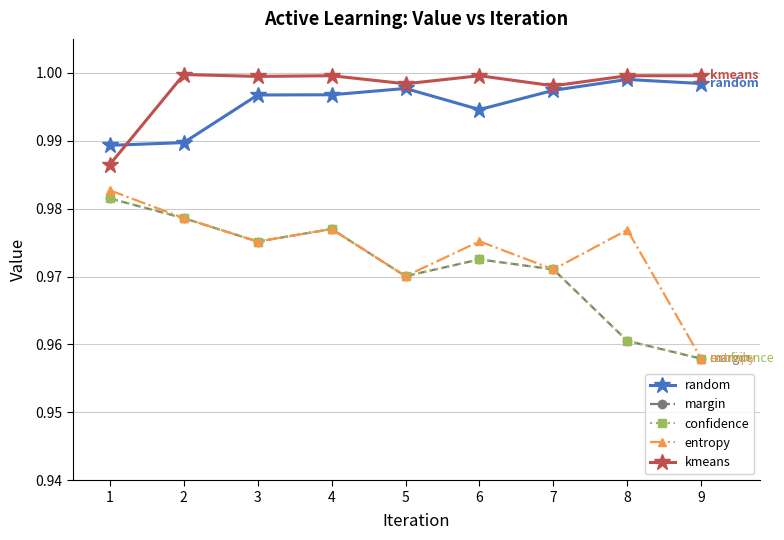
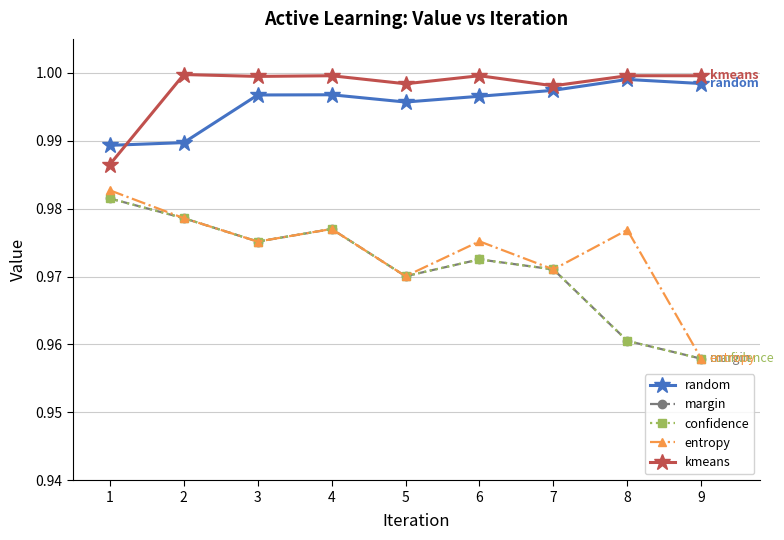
  {
    "random": {
      "1": 0.989,
      "2": 0.990,
      "3": 0.997,
      "4": 0.997,
-     "5": 0.998,
-     "6": 0.995,
+     "5": 0.996,
+     "6": 0.997,
      "7": 0.997,
      "8": 0.999,
      "9": 0.998
    },
    "confidence": {
      "1": 0.982,
      "6": 0.973,
      "8": 0.961
    },
    "entropy": {
      "1": 0.983,
      "6": 0.975,
      "8": 0.977
    },
    "kmeans": {
      "1": 0.987,
      "2": 1.000,
      "3": 0.999,
      "4": 1.000,
      "5": 0.998,
      "6": 1.000,
      "7": 0.998,
      "8": 1.000,
      "9": 1.000
    }
  }
